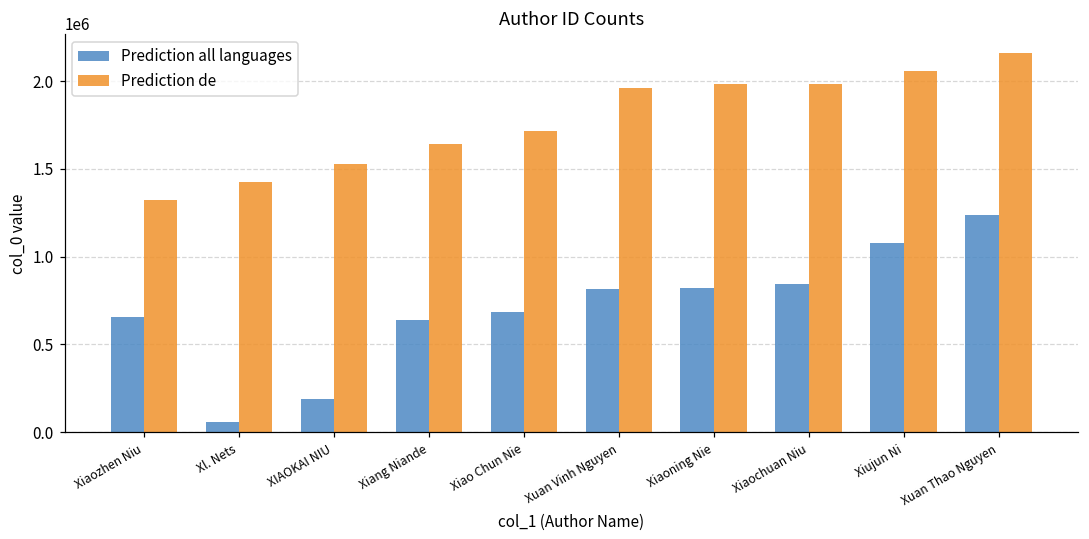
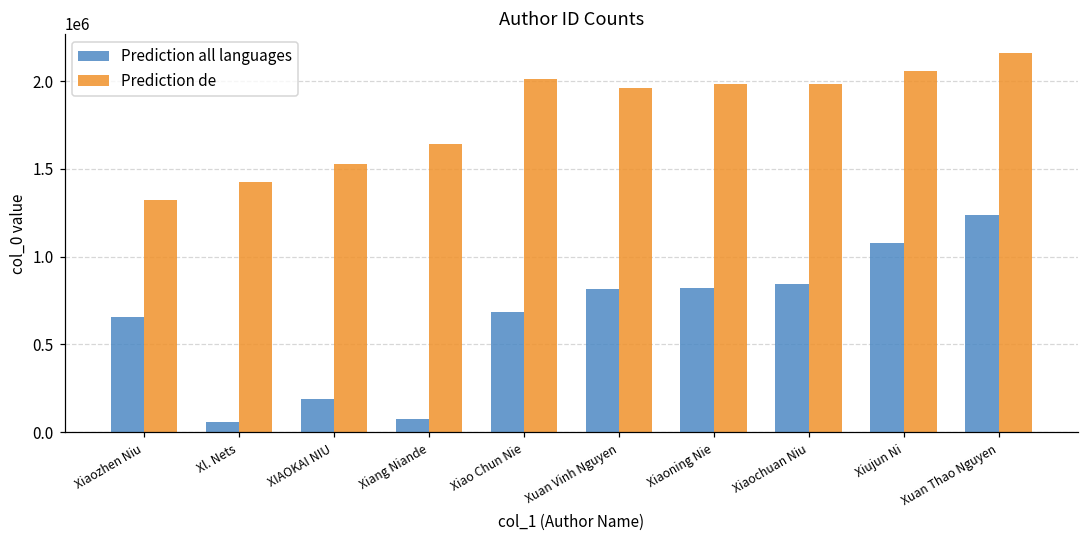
  {
    "Prediction all languages": {
      "Xiaozhen Niu": 660000,
      "Xl. Nets": 60000,
      "XIAOKAI NIU": 190000,
-     "Xiang Niande": 640000,
+     "Xiang Niande": 80000,
      "Xiao Chun Nie": 680000,
      "Xuan Vinh Nguyen": 820000,
      "Xiaoning Nie": 820000,
      "Xiaochuan Niu": 840000,
      "Xiujun Ni": 1080000,
      "Xuan Thao Nguyen": 1240000
    },
    "Prediction de": {
      "Xiaozhen Niu": 1320000,
      "Xl. Nets": 1430000,
      "XIAOKAI NIU": 1530000,
      "Xiang Niande": 1640000,
-     "Xiao Chun Nie": 1710000,
+     "Xiao Chun Nie": 2010000,
      "Xuan Vinh Nguyen": 1960000,
      "Xiaoning Nie": 1980000,
      "Xiaochuan Niu": 1980000,
      "Xiujun Ni": 2060000,
      "Xuan Thao Nguyen": 2160000
    }
  }
